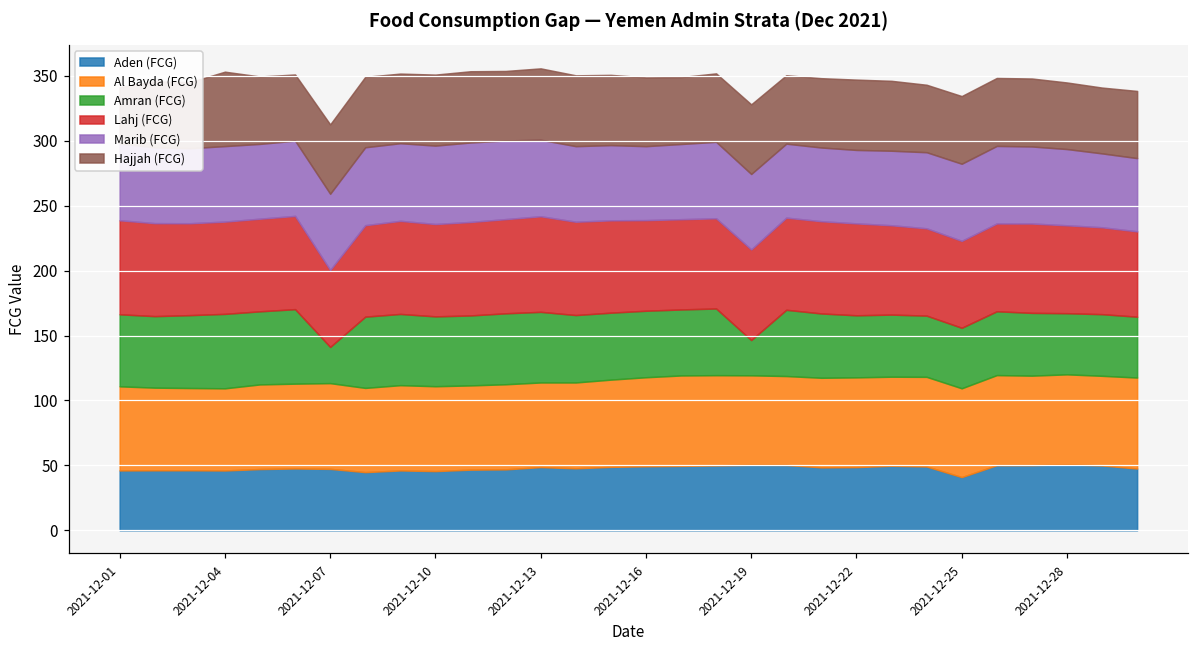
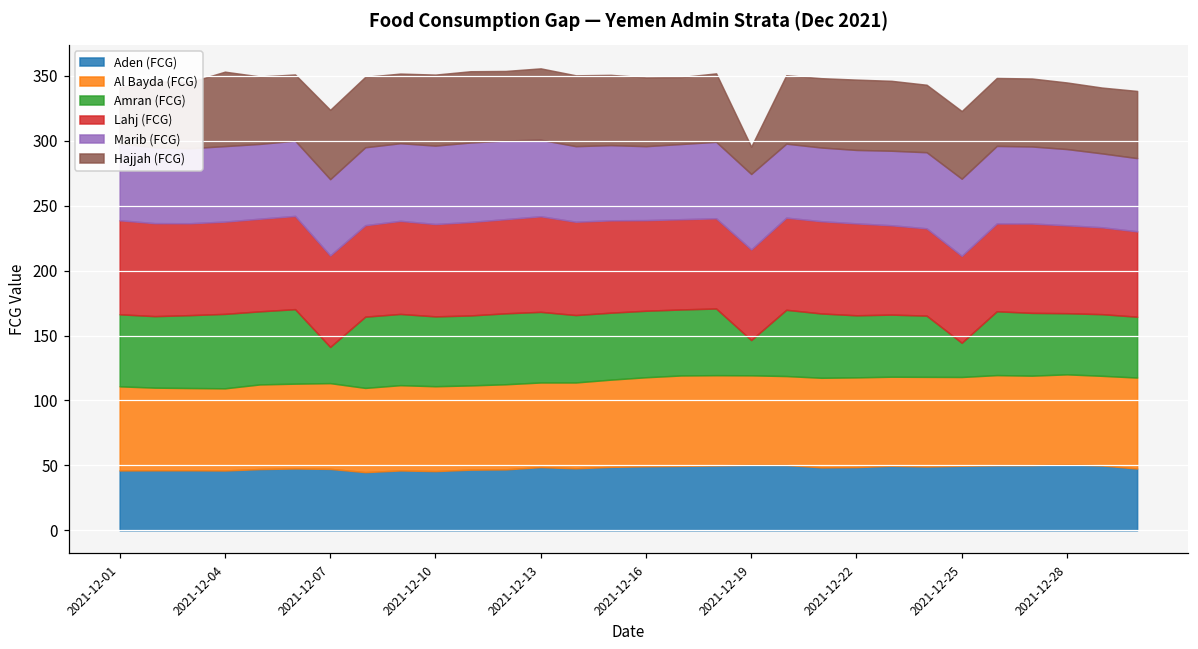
  {
    "Aden (FCG)": {
      "2021-12-01": 46,
      "2021-12-04": 46,
      "2021-12-07": 47,
      "2021-12-10": 46,
      "2021-12-13": 49,
      "2021-12-16": 49,
      "2021-12-19": 50,
      "2021-12-22": 49,
-     "2021-12-25": 41,
+     "2021-12-25": 50,
      "2021-12-28": 51
    },
    "Al Bayda (FCG)": {
      "2021-12-01": 65,
      "2021-12-04": 63,
      "2021-12-07": 66,
      "2021-12-10": 65,
      "2021-12-13": 65,
      "2021-12-16": 69,
      "2021-12-19": 69,
      "2021-12-22": 69,
      "2021-12-25": 68,
      "2021-12-28": 69
    },
    "Amran (FCG)": {
      "2021-12-01": 55,
      "2021-12-04": 57,
      "2021-12-07": 28,
      "2021-12-10": 54,
      "2021-12-13": 54,
      "2021-12-16": 51,
      "2021-12-19": 27,
      "2021-12-22": 48,
-     "2021-12-25": 47,
+     "2021-12-25": 26,
      "2021-12-28": 47
    },
    "Lahj (FCG)": {
      "2021-12-01": 72,
      "2021-12-04": 71,
-     "2021-12-07": 59,
+     "2021-12-07": 71,
      "2021-12-10": 71,
      "2021-12-13": 74,
      "2021-12-16": 70,
      "2021-12-19": 70,
      "2021-12-22": 71,
      "2021-12-25": 67,
      "2021-12-28": 68
    },
    "Marib (FCG)": {
      "2021-12-04": 58,
      "2021-12-07": 59,
      "2021-12-10": 60,
      "2021-12-13": 59,
      "2021-12-16": 57,
      "2021-12-19": 58,
      "2021-12-22": 57,
      "2021-12-25": 59,
      "2021-12-28": 59
    },
    "Hajjah (FCG)": {
      "2021-12-04": 57,
      "2021-12-07": 53,
      "2021-12-10": 55,
      "2021-12-13": 55,
      "2021-12-16": 53,
-     "2021-12-19": 54,
+     "2021-12-19": 21,
      "2021-12-22": 54,
      "2021-12-25": 52,
      "2021-12-28": 51
    }
  }
